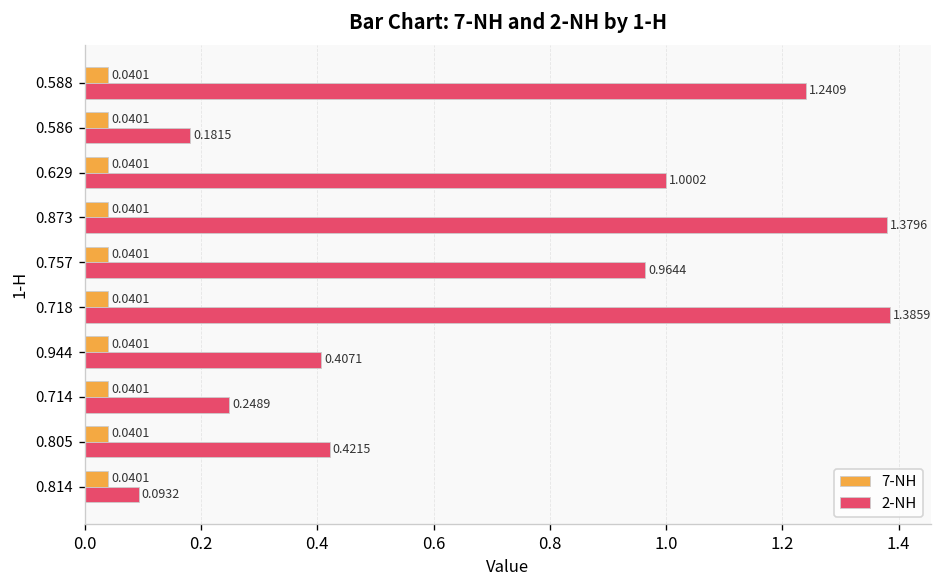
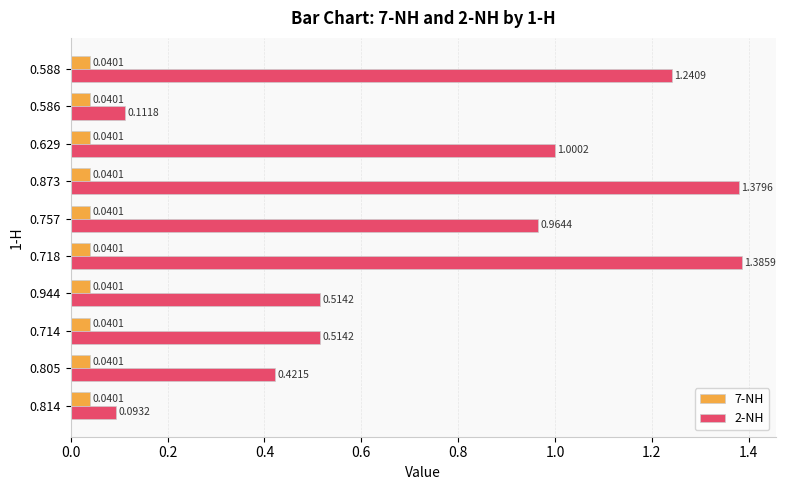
  {
    "7-NH": {
      "0.588": 0.0401,
      "0.586": 0.0401,
      "0.629": 0.0401,
      "0.873": 0.0401,
      "0.757": 0.0401,
      "0.718": 0.0401,
      "0.944": 0.0401,
      "0.714": 0.0401,
      "0.805": 0.0401,
      "0.814": 0.0401
    },
    "2-NH": {
      "0.588": 1.2409,
-     "0.586": 0.1815,
+     "0.586": 0.1118,
      "0.629": 1.0002,
      "0.873": 1.3796,
      "0.757": 0.9644,
      "0.718": 1.3859,
-     "0.944": 0.4071,
-     "0.714": 0.2489,
+     "0.944": 0.5142,
+     "0.714": 0.5142,
      "0.805": 0.4215,
      "0.814": 0.0932
    }
  }
